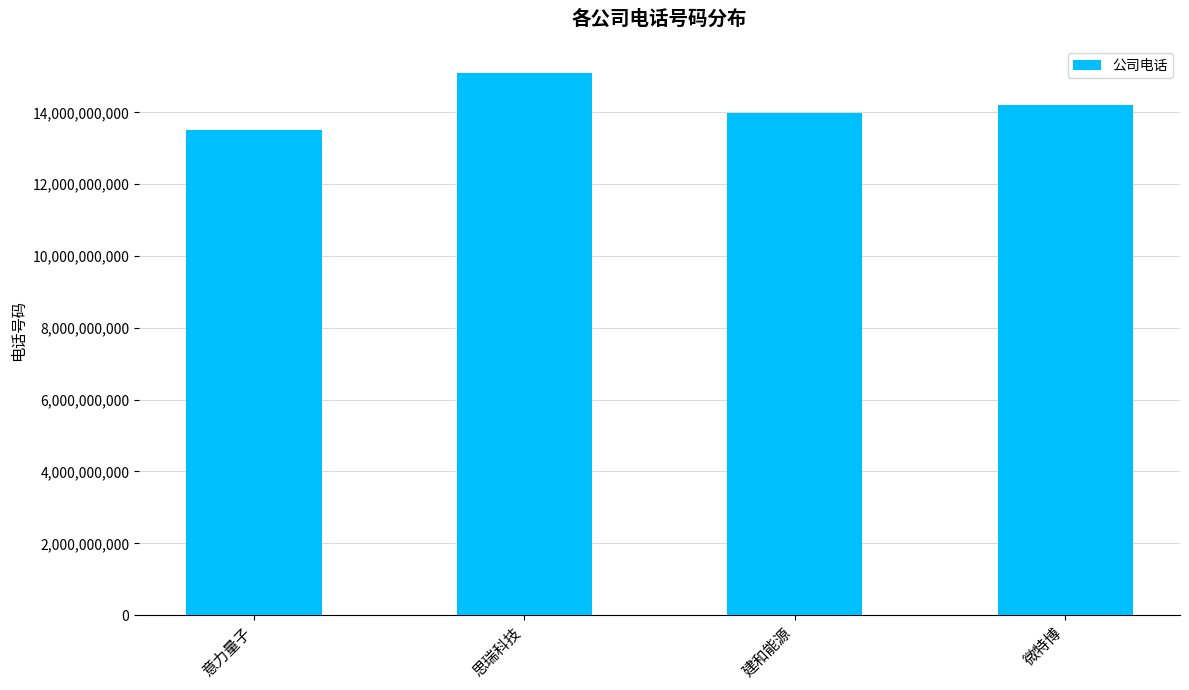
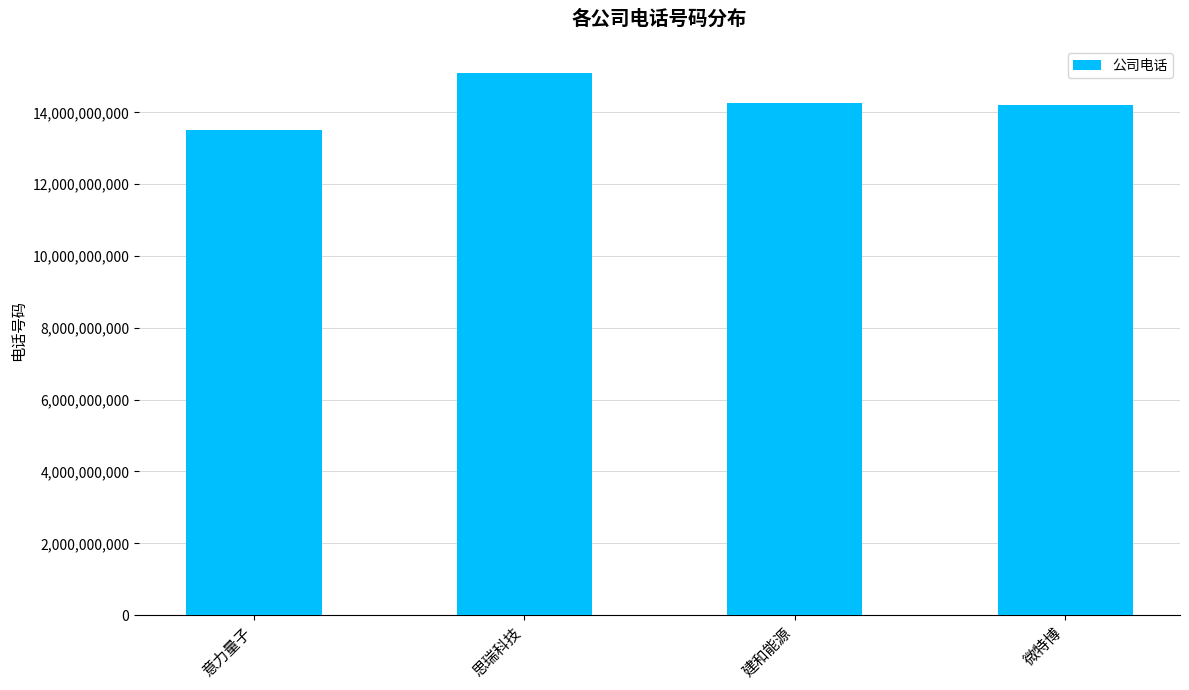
  {
    "意力量子": "13,500,000,000",
    "思瑞科技": "15,100,000,000",
-   "建和能源": "14,000,000,000",
+   "建和能源": "14,200,000,000",
    "微特博": "14,200,000,000"
  }
